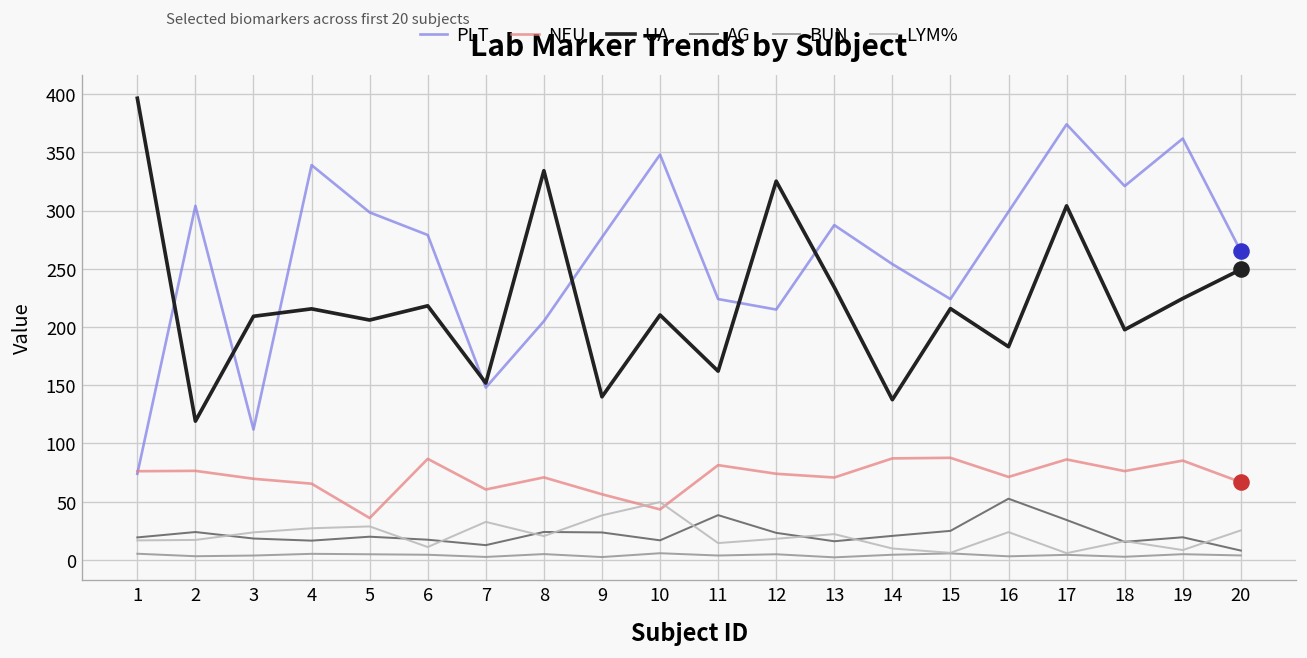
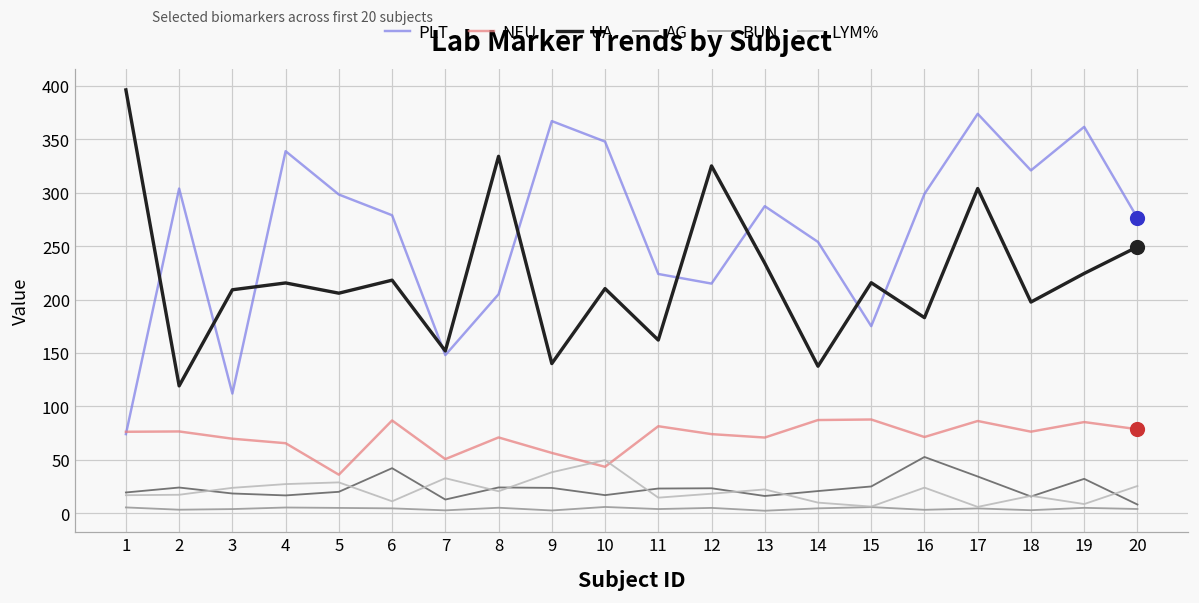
  {
    "PLT": {
      "2": 300,
      "3": 110,
      "4": 340,
      "5": 300,
      "6": 280,
      "7": 150,
      "8": 210,
-     "9": 280,
+     "9": 370,
      "10": 350,
      "11": 220,
      "12": 220,
      "13": 290,
      "14": 250,
-     "15": 220,
+     "15": 180,
      "16": 300,
      "17": 370,
      "18": 320,
      "19": 360,
-     "20": 270
+     "20": 280
    },
    "NEU": {
      "2": 80,
      "3": 70,
      "4": 70,
      "5": 40,
      "6": 90,
-     "7": 60,
+     "7": 50,
      "8": 70,
      "9": 60,
      "10": 40,
      "11": 80,
      "12": 70,
      "13": 70,
      "14": 90,
      "15": 90,
      "16": 70,
      "17": 90,
      "18": 80,
      "19": 90,
-     "20": 70
+     "20": 80
    },
    "AG": {
      "2": 20,
      "3": 20,
      "4": 20,
      "5": 20,
-     "6": 20,
+     "6": 40,
      "7": 10,
      "8": 20,
      "9": 20,
      "10": 20,
-     "11": 40,
+     "11": 20,
      "12": 20,
      "13": 20,
      "14": 20,
      "15": 20,
      "16": 50,
      "17": 30,
-     "19": 20,
+     "19": 30,
      "20": 10
    }
  }
